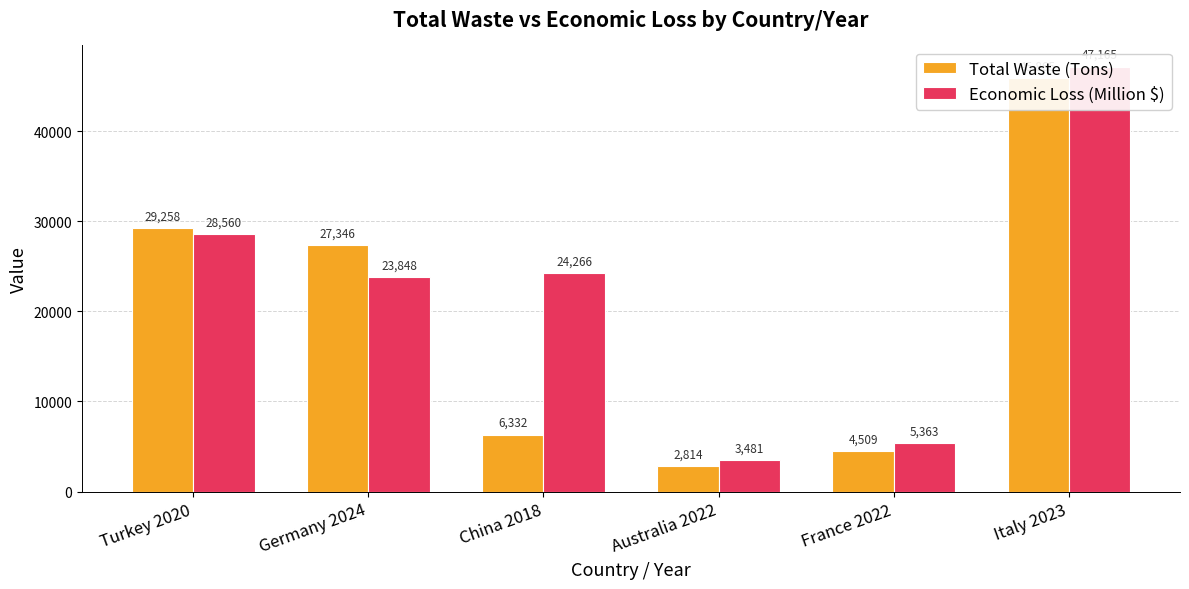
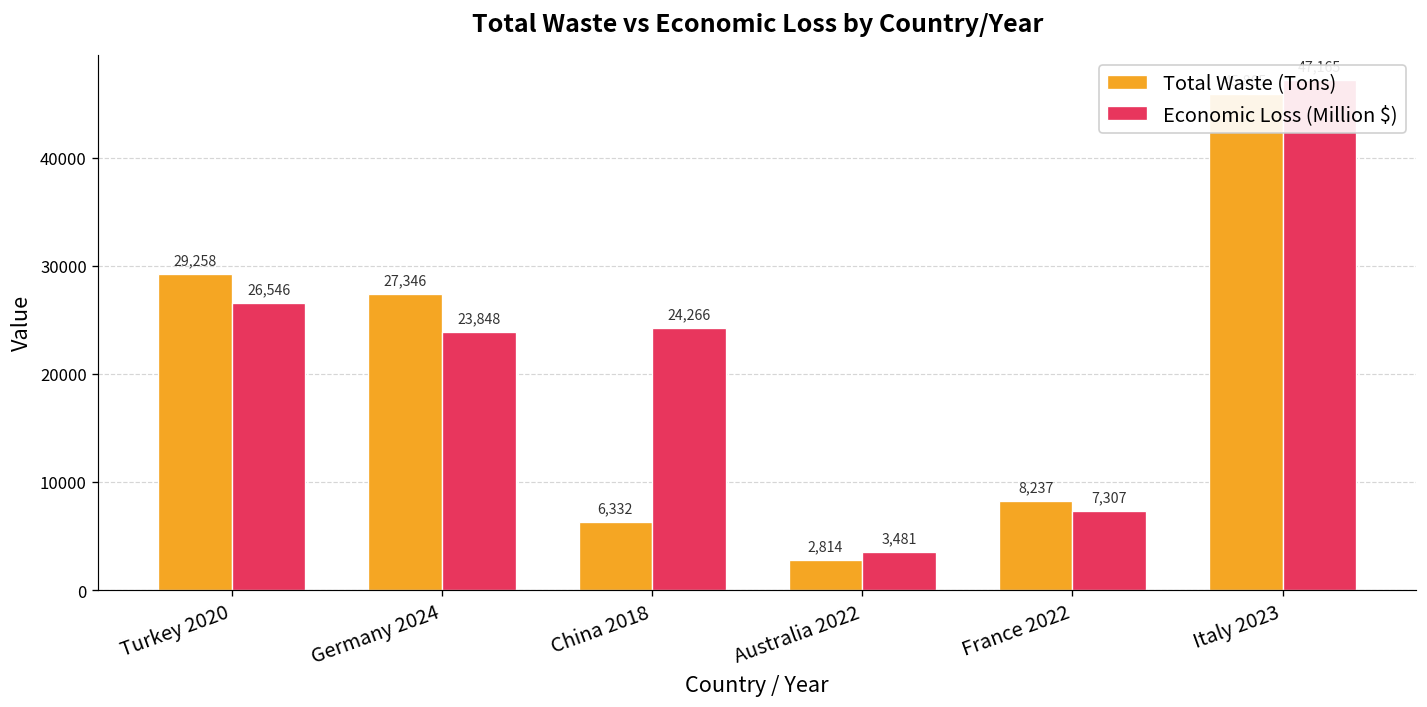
  {
    "Total Waste (Tons)": {
      "Turkey 2020": "29,258",
      "Germany 2024": "27,346",
      "China 2018": "6,332",
      "Australia 2022": "2,814",
-     "France 2022": "4,509"
+     "France 2022": "8,237"
    },
    "Economic Loss (Million $)": {
-     "Turkey 2020": "28,560",
+     "Turkey 2020": "26,546",
      "Germany 2024": "23,848",
      "China 2018": "24,266",
      "Australia 2022": "3,481",
-     "France 2022": "5,363"
+     "France 2022": "7,307"
    }
  }
